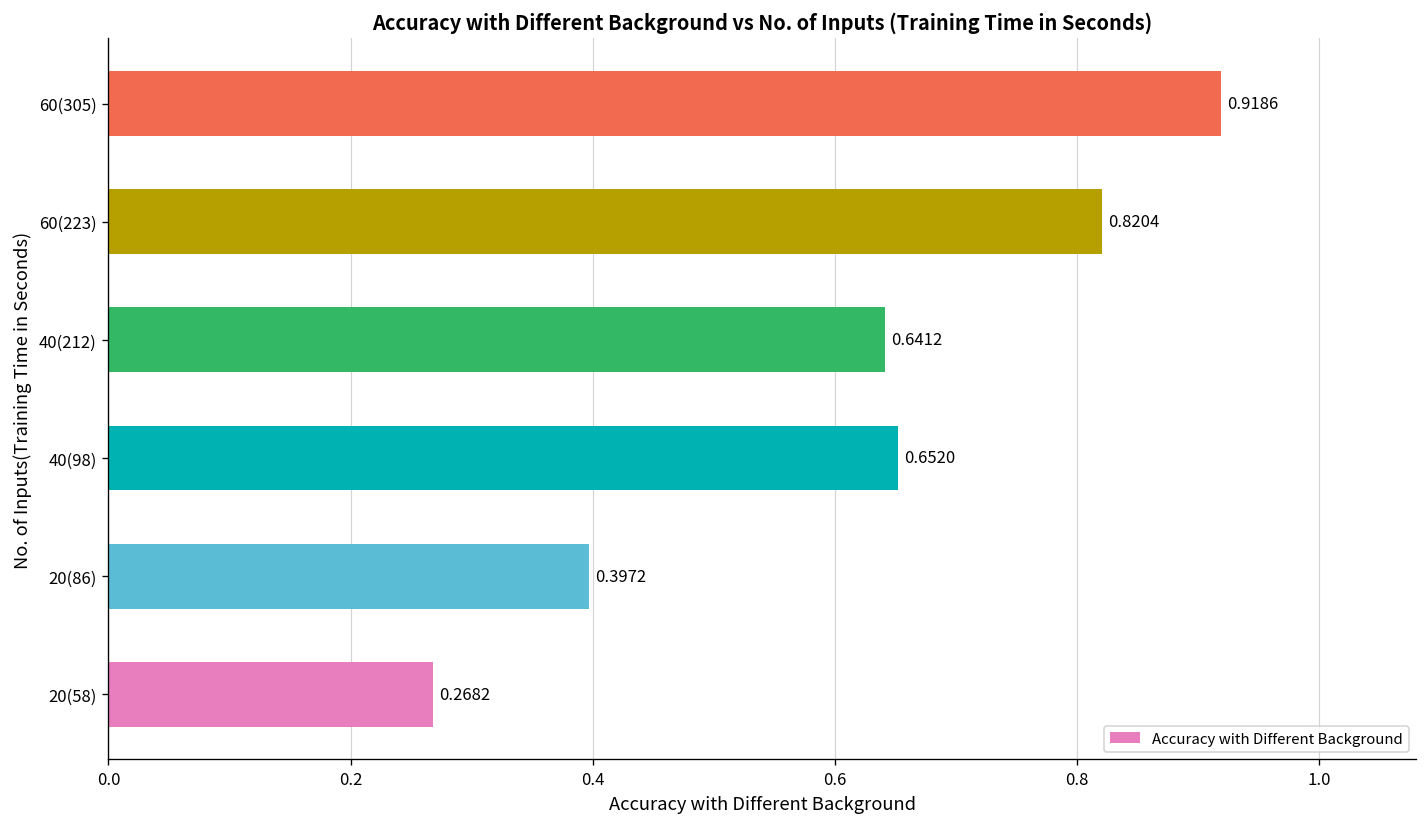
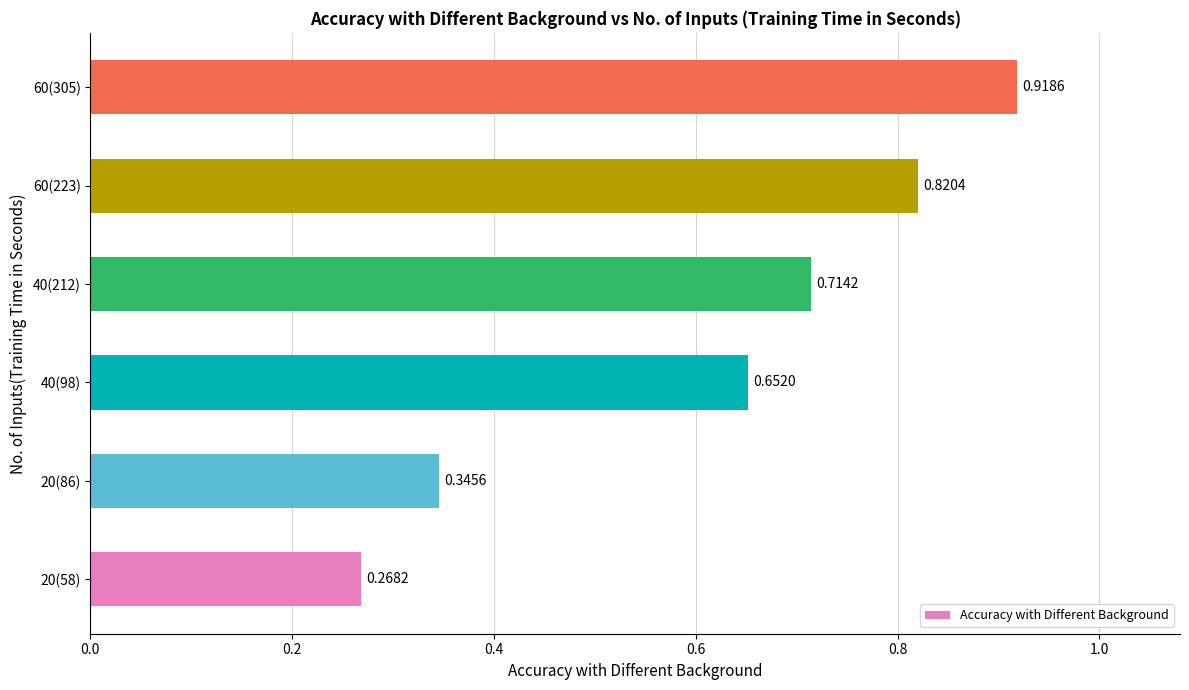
  {
    "60(305)": 0.9186,
    "60(223)": 0.8204,
-   "40(212)": 0.6412,
+   "40(212)": 0.7142,
    "40(98)": 0.6520,
-   "20(86)": 0.3972,
+   "20(86)": 0.3456,
    "20(58)": 0.2682
  }
